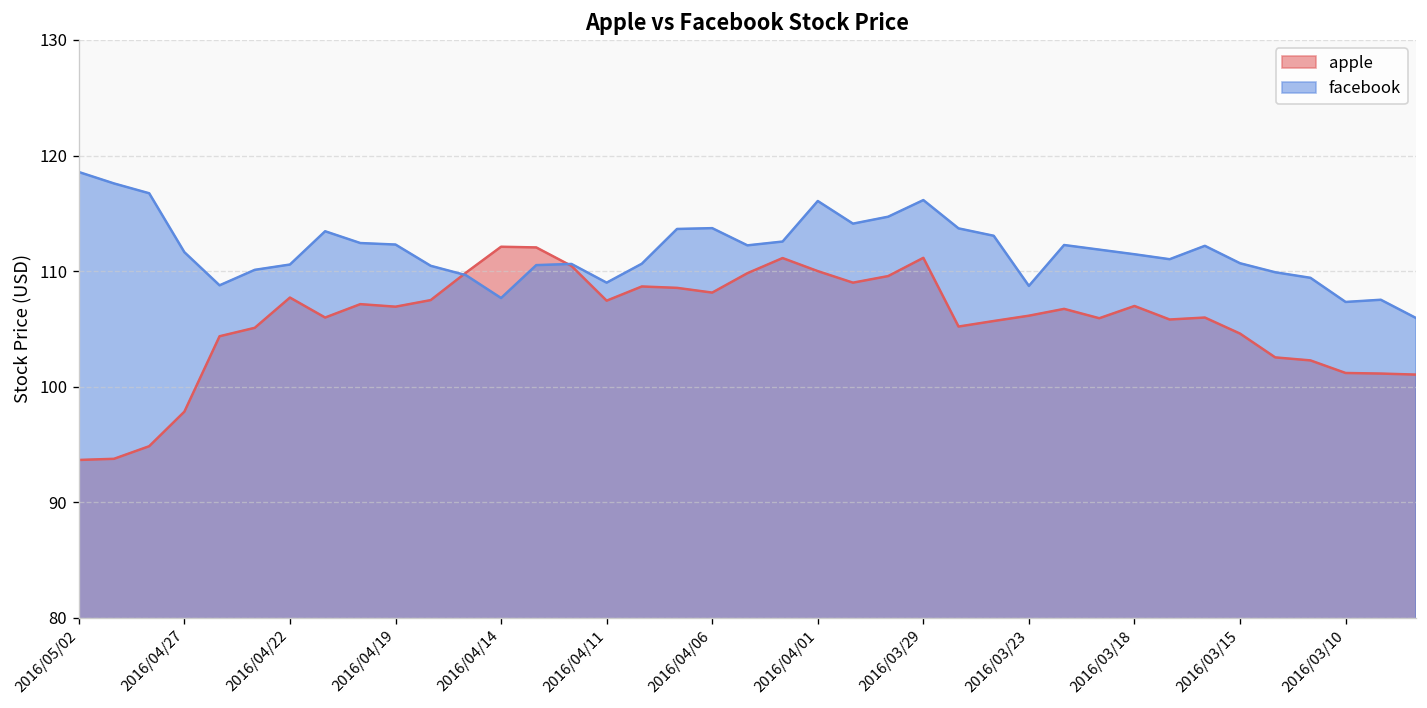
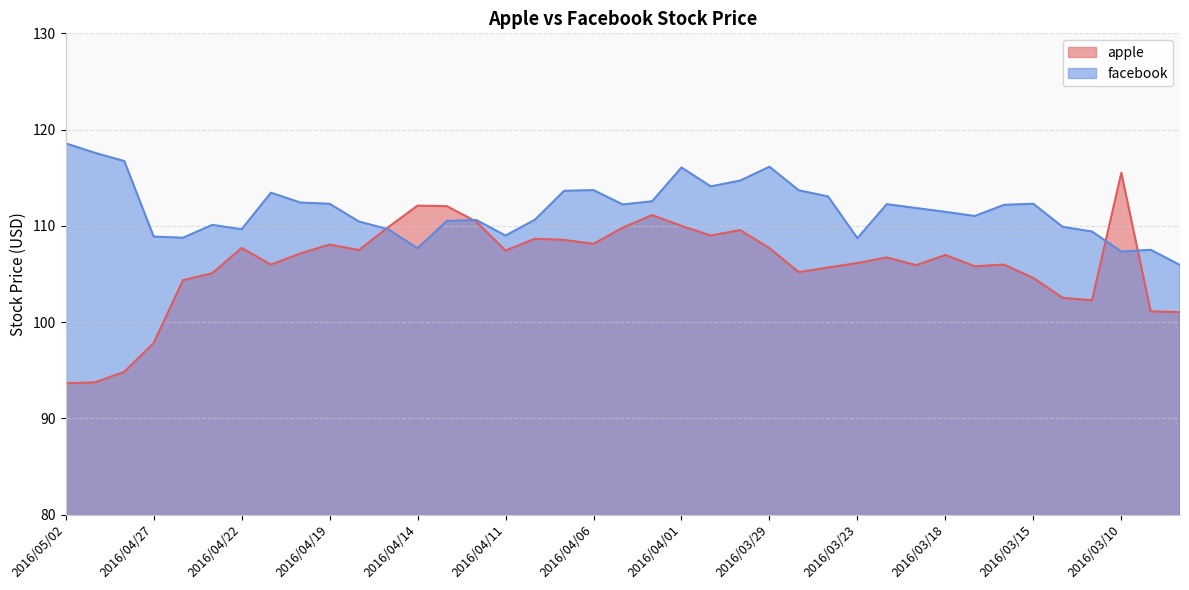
  {
    "apple": {
      "2016/05/02": 94,
      "2016/04/27": 98,
      "2016/04/22": 108,
-     "2016/04/19": 107,
+     "2016/04/19": 108,
      "2016/04/14": 112,
      "2016/04/11": 107,
      "2016/04/06": 108,
      "2016/04/01": 110,
-     "2016/03/29": 111,
+     "2016/03/29": 108,
      "2016/03/23": 106,
      "2016/03/18": 107,
      "2016/03/15": 105,
-     "2016/03/10": 101
+     "2016/03/10": 116
    },
    "facebook": {
      "2016/05/02": 119,
-     "2016/04/27": 112,
-     "2016/04/22": 111,
+     "2016/04/27": 109,
+     "2016/04/22": 110,
      "2016/04/19": 112,
      "2016/04/14": 108,
      "2016/04/11": 109,
      "2016/04/06": 114,
      "2016/04/01": 116,
      "2016/03/29": 116,
      "2016/03/23": 109,
      "2016/03/18": 111,
-     "2016/03/15": 111,
+     "2016/03/15": 112,
      "2016/03/10": 107
    }
  }
